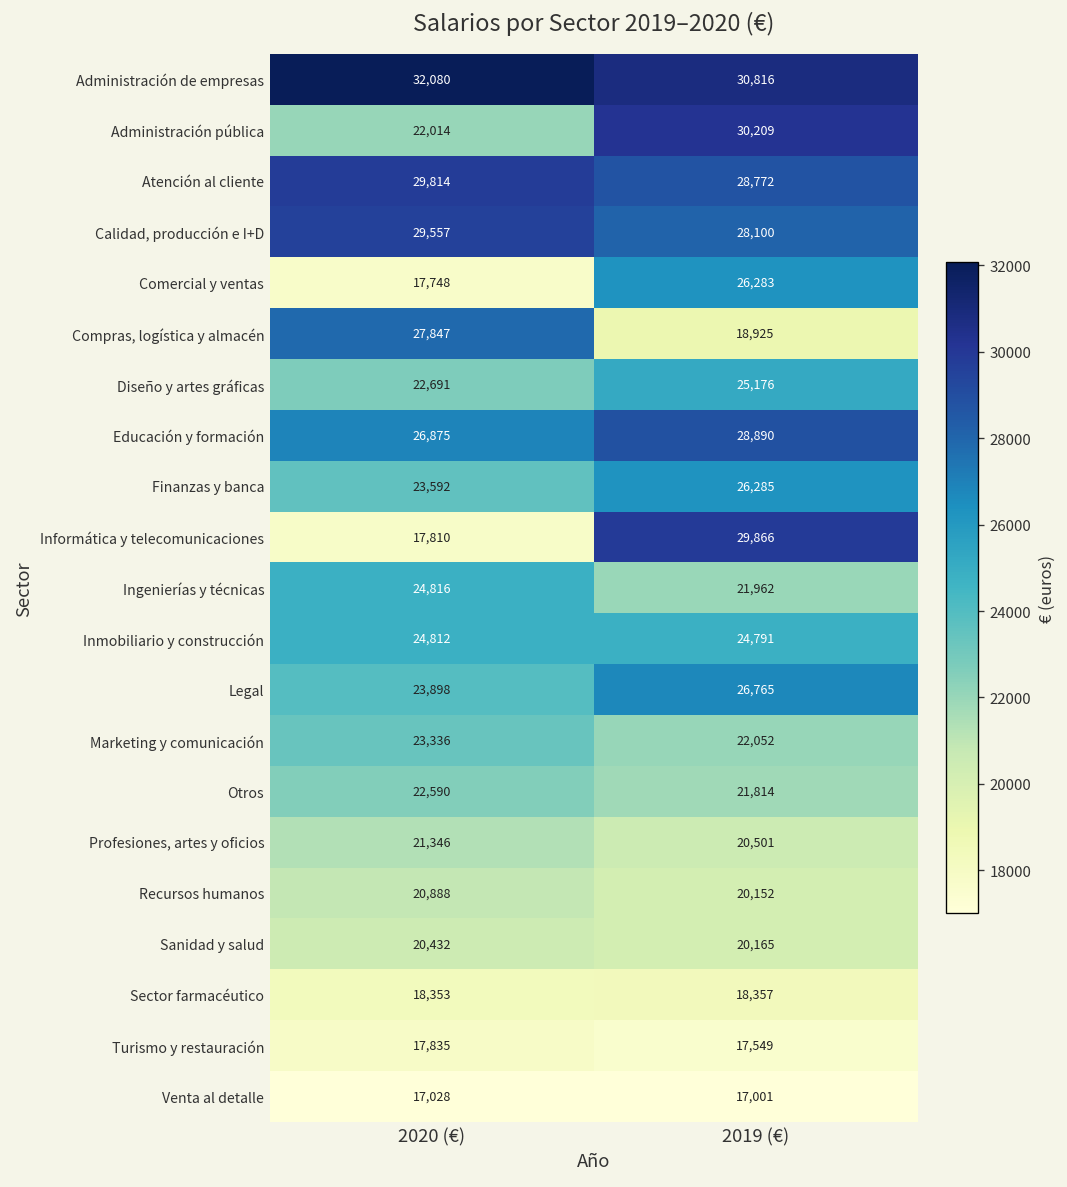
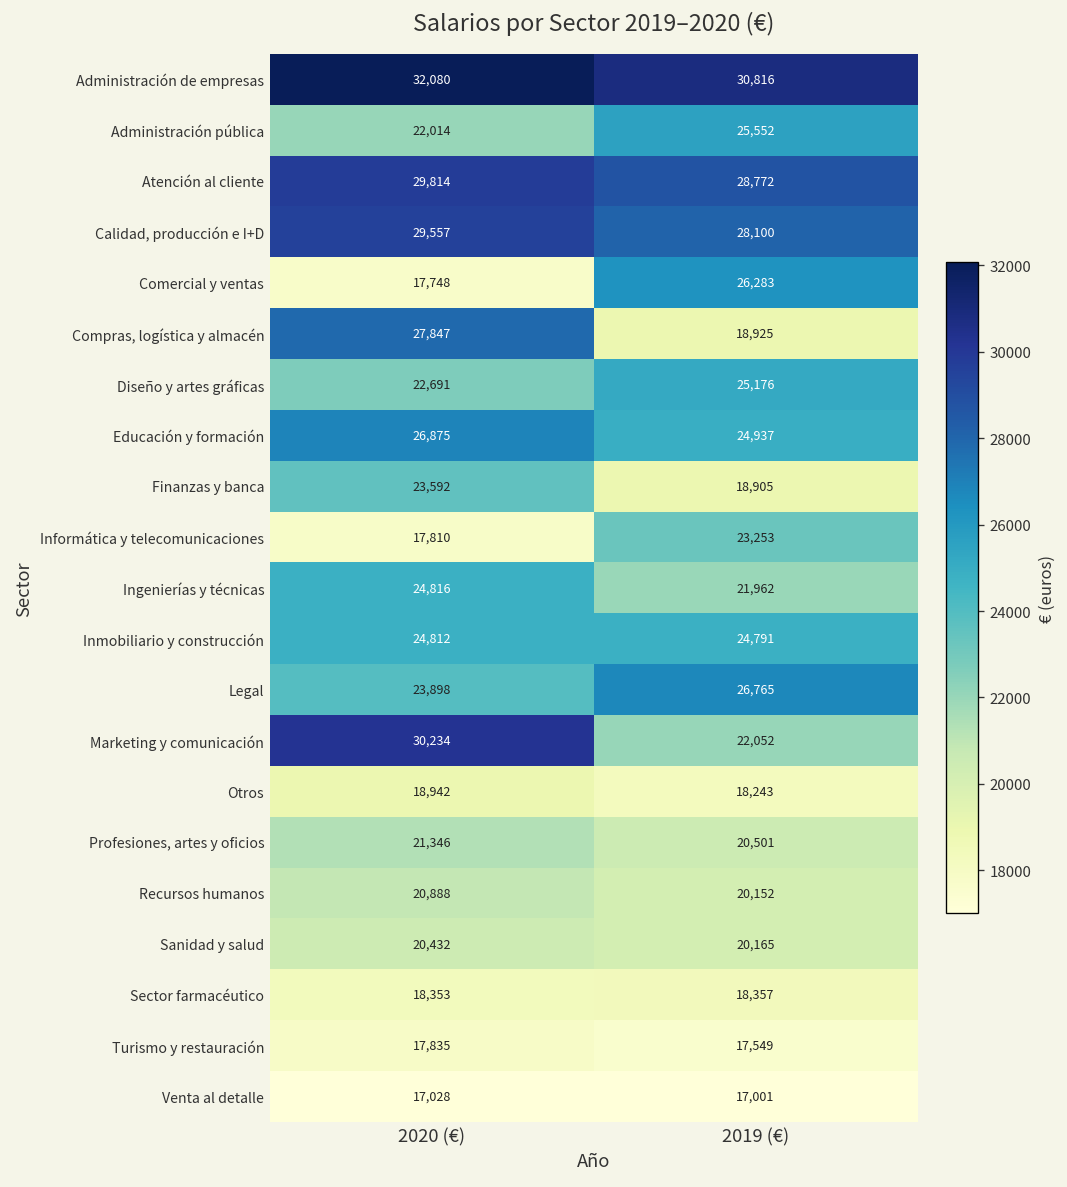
  {
    "Administración de empresas": {
      "2020 (€)": "32,080",
      "2019 (€)": "30,816"
    },
    "Administración pública": {
      "2020 (€)": "22,014",
-     "2019 (€)": "30,209"
+     "2019 (€)": "25,552"
    },
    "Atención al cliente": {
      "2020 (€)": "29,814",
      "2019 (€)": "28,772"
    },
    "Calidad, producción e I+D": {
      "2020 (€)": "29,557",
      "2019 (€)": "28,100"
    },
    "Comercial y ventas": {
      "2020 (€)": "17,748",
      "2019 (€)": "26,283"
    },
    "Compras, logística y almacén": {
      "2020 (€)": "27,847",
      "2019 (€)": "18,925"
    },
    "Diseño y artes gráficas": {
      "2020 (€)": "22,691",
      "2019 (€)": "25,176"
    },
    "Educación y formación": {
      "2020 (€)": "26,875",
-     "2019 (€)": "28,890"
+     "2019 (€)": "24,937"
    },
    "Finanzas y banca": {
      "2020 (€)": "23,592",
-     "2019 (€)": "26,285"
+     "2019 (€)": "18,905"
    },
    "Informática y telecomunicaciones": {
      "2020 (€)": "17,810",
-     "2019 (€)": "29,866"
+     "2019 (€)": "23,253"
    },
    "Ingenierías y técnicas": {
      "2020 (€)": "24,816",
      "2019 (€)": "21,962"
    },
    "Inmobiliario y construcción": {
      "2020 (€)": "24,812",
      "2019 (€)": "24,791"
    },
    "Legal": {
      "2020 (€)": "23,898",
      "2019 (€)": "26,765"
    },
    "Marketing y comunicación": {
-     "2020 (€)": "23,336",
+     "2020 (€)": "30,234",
      "2019 (€)": "22,052"
    },
    "Otros": {
-     "2020 (€)": "22,590",
-     "2019 (€)": "21,814"
+     "2020 (€)": "18,942",
+     "2019 (€)": "18,243"
    },
    "Profesiones, artes y oficios": {
      "2020 (€)": "21,346",
      "2019 (€)": "20,501"
    },
    "Recursos humanos": {
      "2020 (€)": "20,888",
      "2019 (€)": "20,152"
    },
    "Sanidad y salud": {
      "2020 (€)": "20,432",
      "2019 (€)": "20,165"
    },
    "Sector farmacéutico": {
      "2020 (€)": "18,353",
      "2019 (€)": "18,357"
    },
    "Turismo y restauración": {
      "2020 (€)": "17,835",
      "2019 (€)": "17,549"
    },
    "Venta al detalle": {
      "2020 (€)": "17,028",
      "2019 (€)": "17,001"
    }
  }
